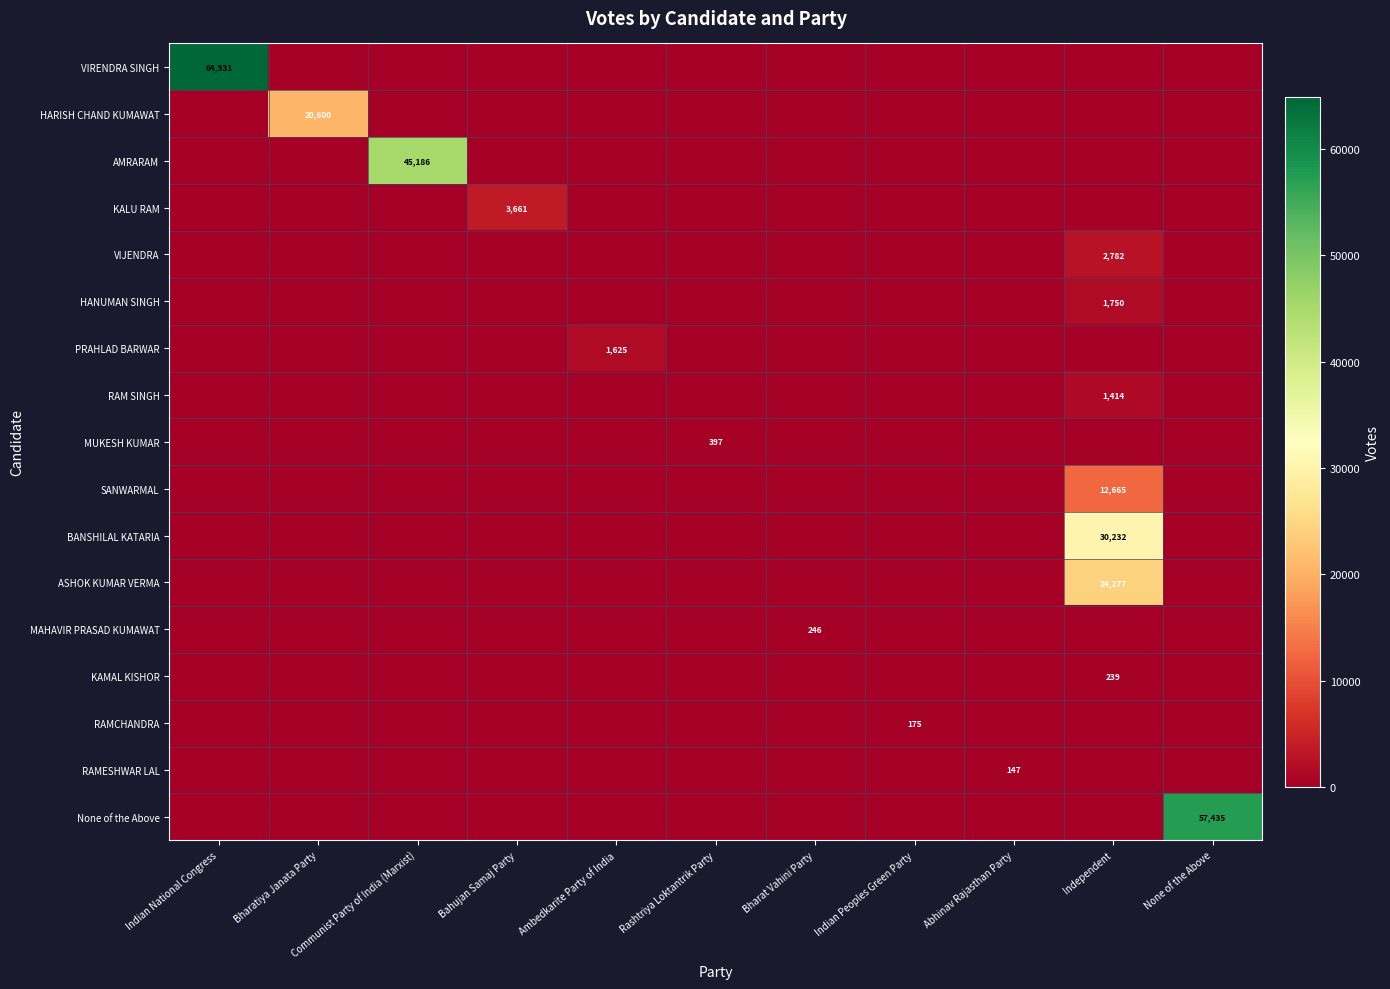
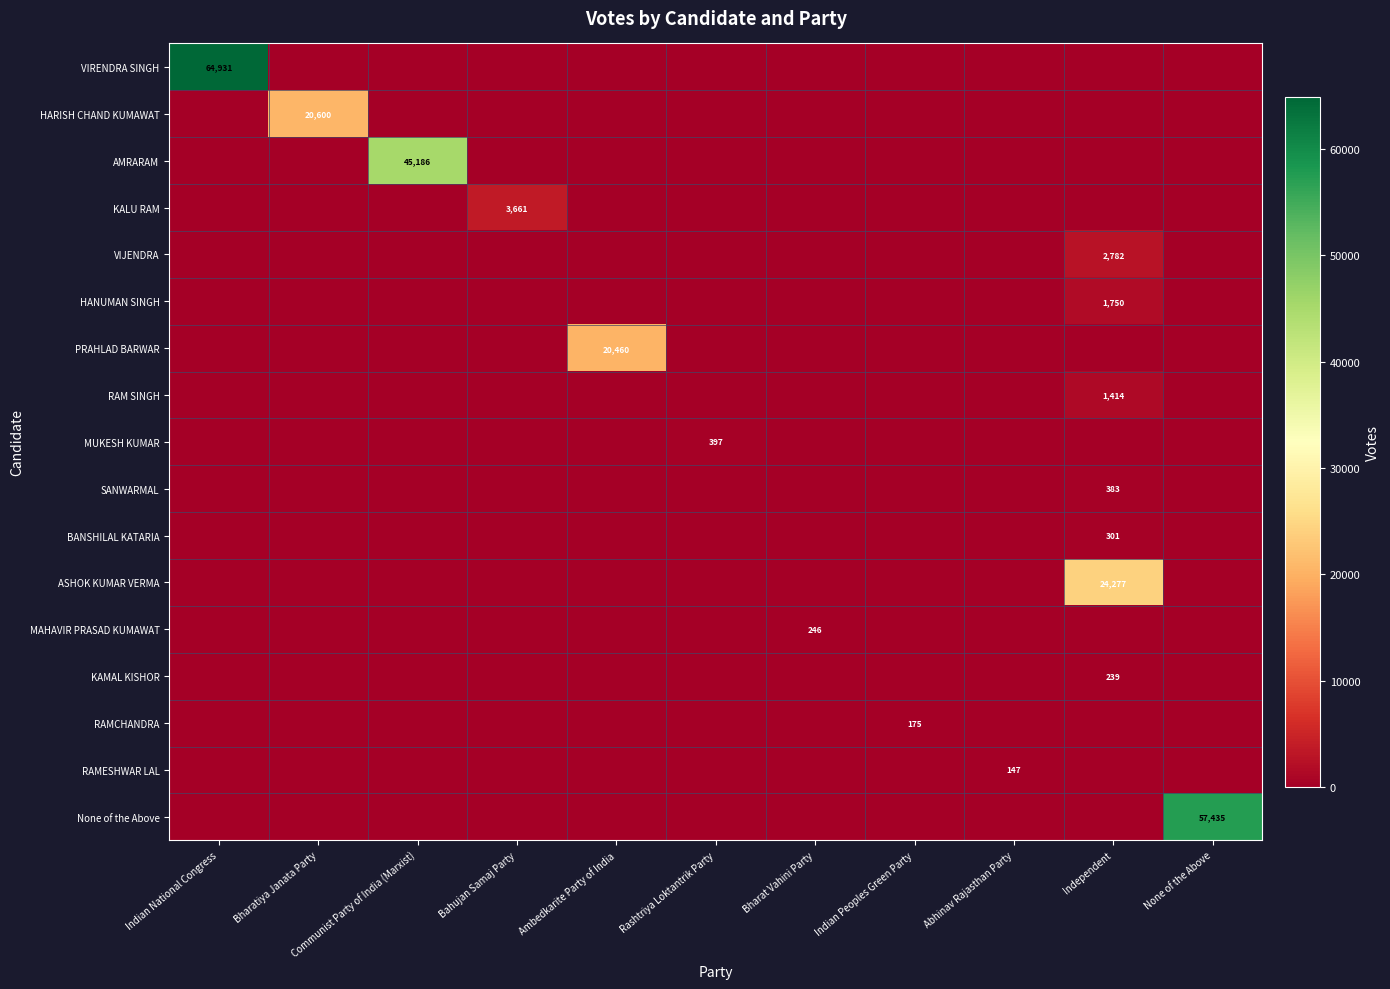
  {
    "VIRENDRA SINGH": {
      "Indian National Congress": "64,931"
    },
    "HARISH CHAND KUMAWAT": {
      "Bharatiya Janata Party": "20,600"
    },
    "AMRARAM": {
      "Communist Party of India (Marxist)": "45,186"
    },
    "KALU RAM": {
      "Bahujan Samaj Party": "3,661"
    },
    "VIJENDRA": {
      "Independent": "2,782"
    },
    "HANUMAN SINGH": {
      "Independent": "1,750"
    },
    "PRAHLAD BARWAR": {
-     "Ambedkarite Party of India": "1,625"
+     "Ambedkarite Party of India": "20,460"
    },
    "RAM SINGH": {
      "Independent": "1,414"
    },
    "MUKESH KUMAR": {
      "Rashtriya Loktantrik Party": "397"
    },
    "SANWARMAL": {
-     "Independent": "12,665"
+     "Independent": "383"
    },
    "BANSHILAL KATARIA": {
-     "Independent": "30,232"
+     "Independent": "301"
    },
    "ASHOK KUMAR VERMA": {
      "Independent": "24,277"
    },
    "MAHAVIR PRASAD KUMAWAT": {
      "Bharat Vahini Party": "246"
    },
    "KAMAL KISHOR": {
      "Independent": "239"
    },
    "RAMCHANDRA": {
      "Indian Peoples Green Party": "175"
    },
    "RAMESHWAR LAL": {
      "Abhinav Rajasthan Party": "147"
    },
    "None of the Above": {
      "None of the Above": "57,435"
    }
  }
